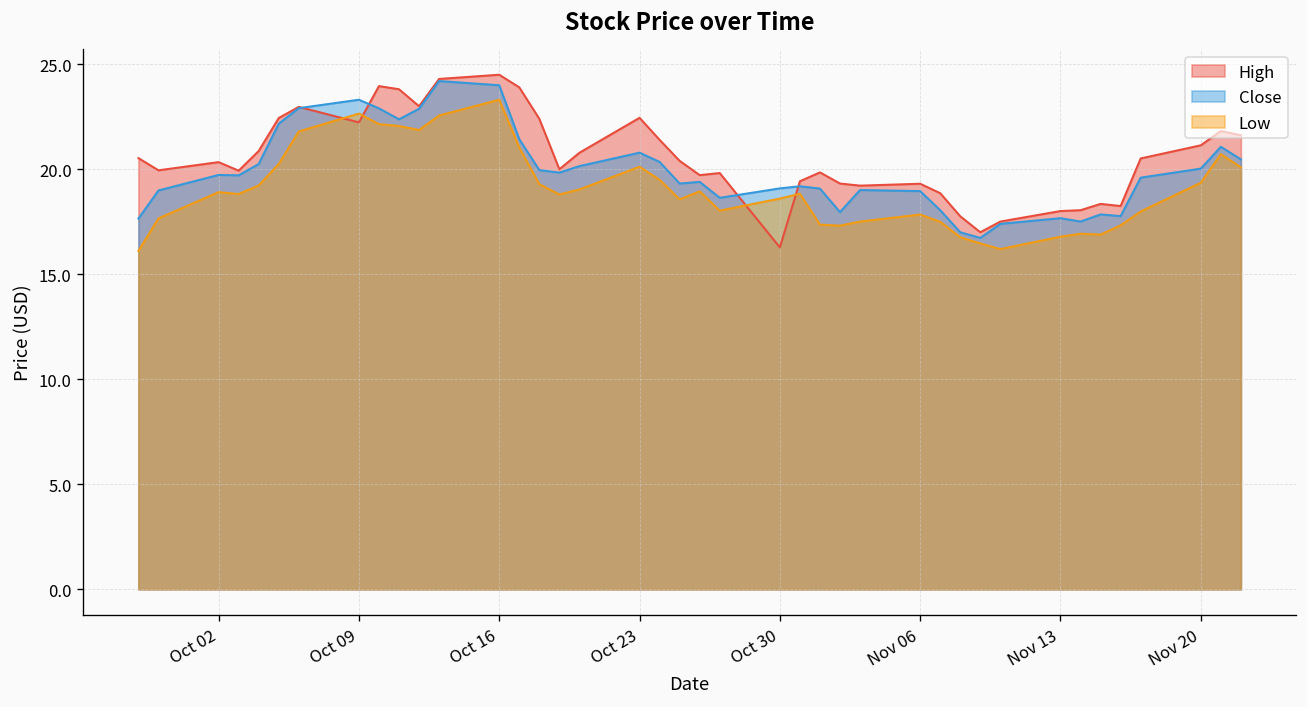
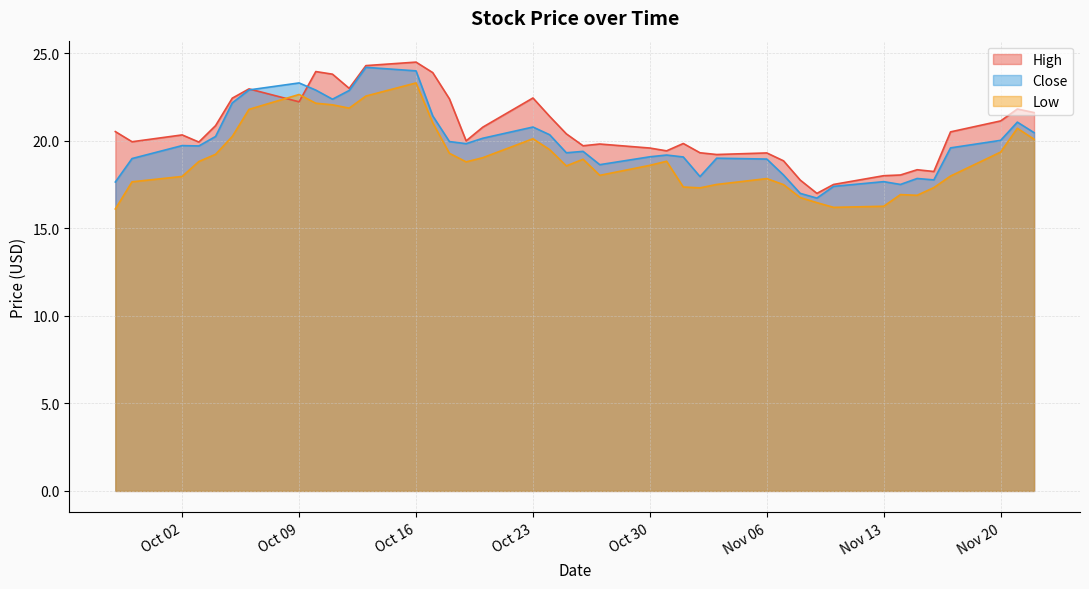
  {
    "High": {
      "Oct 02": 20.3,
      "Oct 09": 22.2,
      "Oct 16": 24.5,
      "Oct 23": 22.5,
-     "Oct 30": 16.3,
+     "Oct 30": 19.6,
      "Nov 06": 19.3,
      "Nov 13": 18.0,
      "Nov 20": 21.1
    },
    "Close": {
      "Oct 02": 19.7,
      "Oct 09": 23.3,
      "Oct 16": 24.0,
      "Oct 23": 20.8,
      "Oct 30": 19.1,
      "Nov 06": 19.0,
      "Nov 13": 17.7,
      "Nov 20": 20.0
    },
    "Low": {
-     "Oct 02": 18.9,
+     "Oct 02": 18.0,
      "Oct 09": 22.7,
      "Oct 16": 23.3,
      "Oct 23": 20.1,
      "Oct 30": 18.6,
      "Nov 06": 17.8,
-     "Nov 13": 16.8,
+     "Nov 13": 16.3,
      "Nov 20": 19.4
    }
  }
